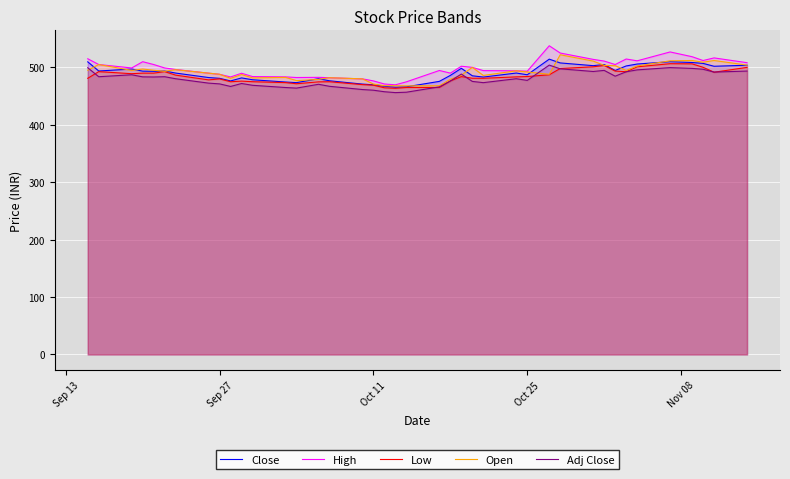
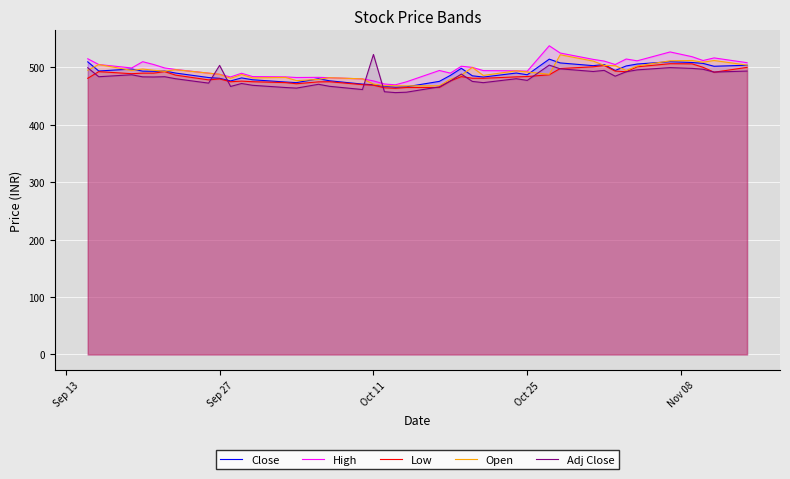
  {
    "High": {
      "Oct 11": 480
    },
    "Adj Close": {
-     "Sep 27": 470,
-     "Oct 11": 460,
+     "Sep 27": 500,
+     "Oct 11": 520,
      "Oct 25": 480
    }
  }
